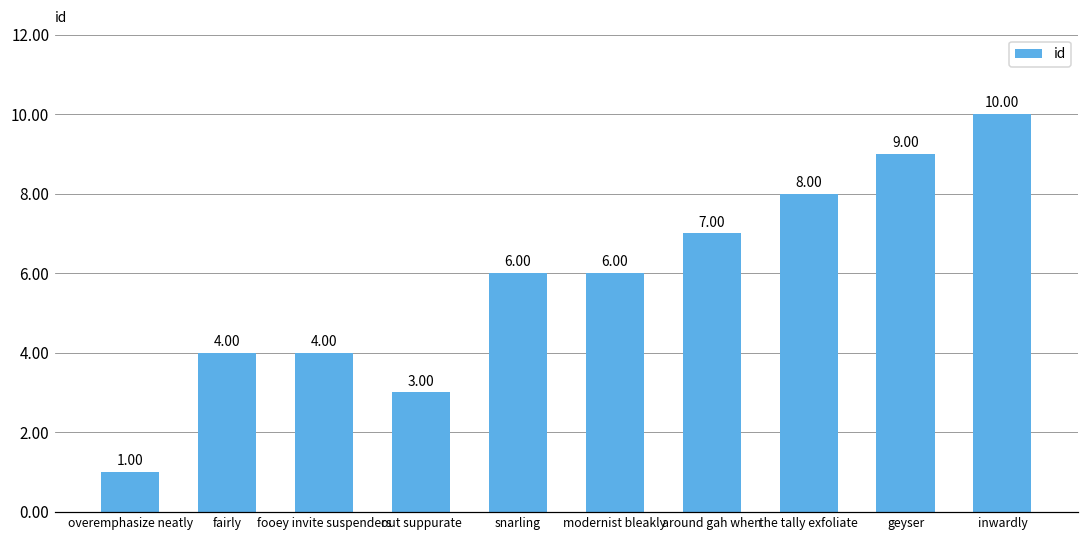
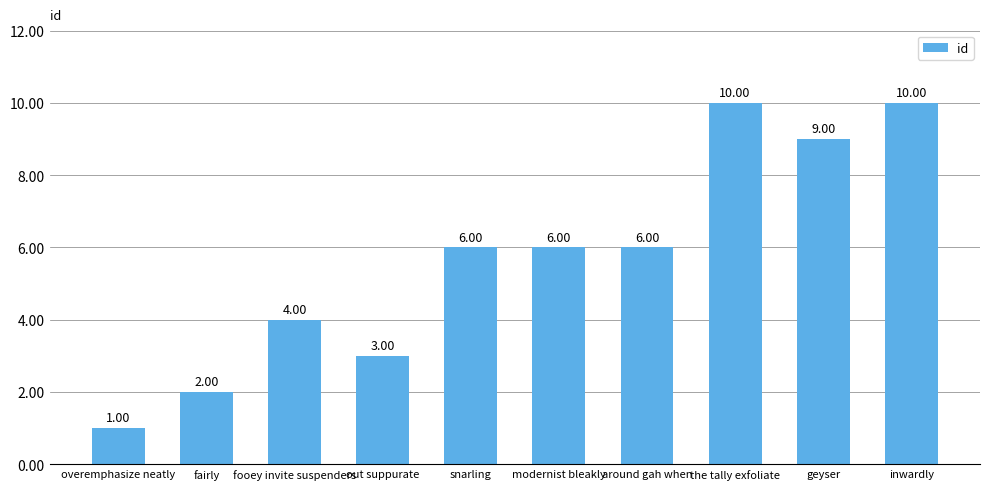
  {
    "overemphasize neatly": 1.00,
-   "fairly": 4.00,
+   "fairly": 2.00,
    "fooey invite suspenders": 4.00,
    "out suppurate": 3.00,
    "snarling": 6.00,
    "modernist bleakly": 6.00,
-   "around gah when": 7.00,
-   "the tally exfoliate": 8.00,
+   "around gah when": 6.00,
+   "the tally exfoliate": 10.00,
    "geyser": 9.00,
    "inwardly": 10.00
  }
